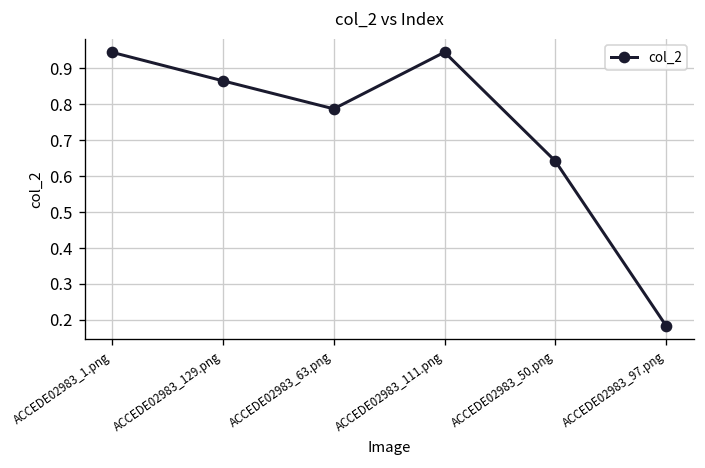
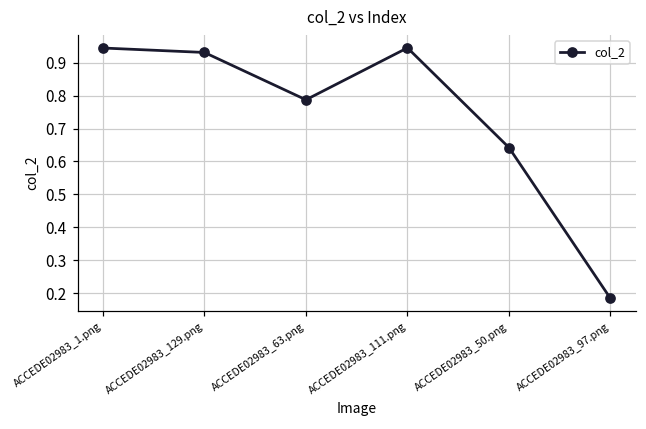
  {
    "ACCEDE02983_1.png": 0.94,
-   "ACCEDE02983_129.png": 0.87,
+   "ACCEDE02983_129.png": 0.93,
    "ACCEDE02983_63.png": 0.79,
    "ACCEDE02983_111.png": 0.95,
    "ACCEDE02983_50.png": 0.64,
    "ACCEDE02983_97.png": 0.18
  }
